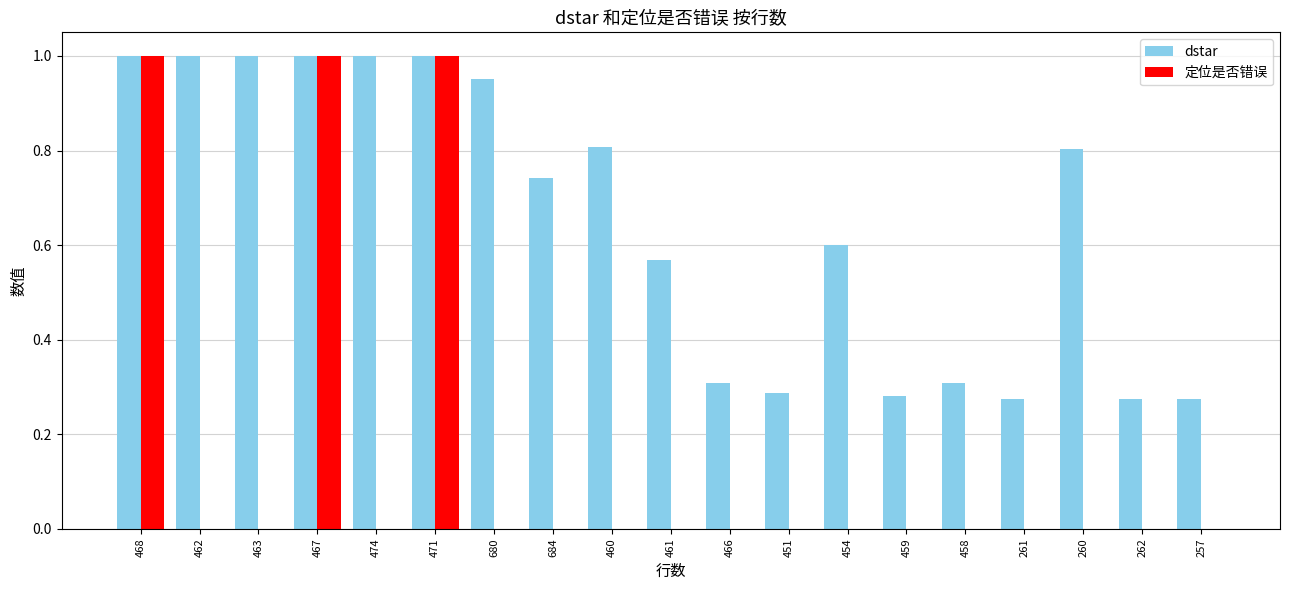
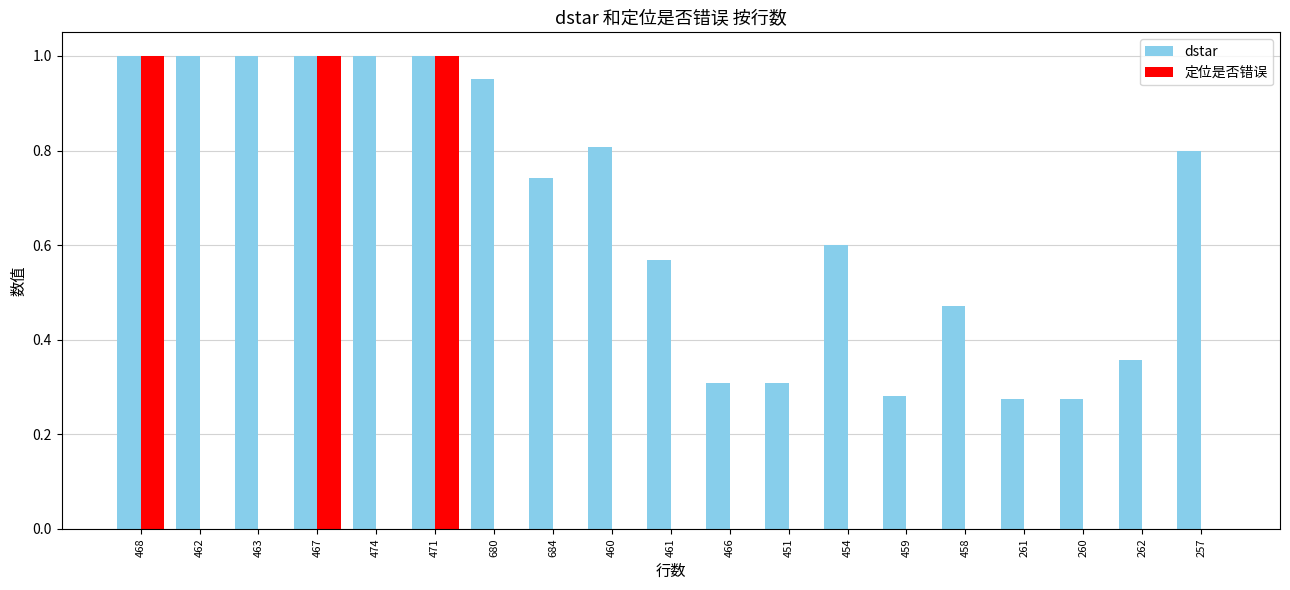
  {
    "dstar": {
      "468": 1.00,
      "462": 1.00,
      "463": 1.00,
      "467": 1.00,
      "474": 1.00,
      "471": 1.00,
      "680": 0.95,
      "684": 0.74,
      "460": 0.81,
      "461": 0.57,
      "466": 0.31,
-     "451": 0.29,
+     "451": 0.31,
      "454": 0.60,
      "459": 0.28,
-     "458": 0.31,
+     "458": 0.47,
      "261": 0.28,
-     "260": 0.80,
-     "262": 0.28,
-     "257": 0.28
+     "260": 0.28,
+     "262": 0.36,
+     "257": 0.80
    },
    "定位是否错误": {
      "468": 1.00,
      "462": 0.00,
      "463": 0.00,
      "467": 1.00,
      "474": 0.00,
      "471": 1.00,
      "680": 0.00,
      "684": 0.00,
      "460": 0.00,
      "461": 0.00,
      "466": 0.00,
      "451": 0.00,
      "454": 0.00,
      "459": 0.00,
      "458": 0.00,
      "261": 0.00,
      "260": 0.00,
      "262": 0.00,
      "257": 0.00
    }
  }
